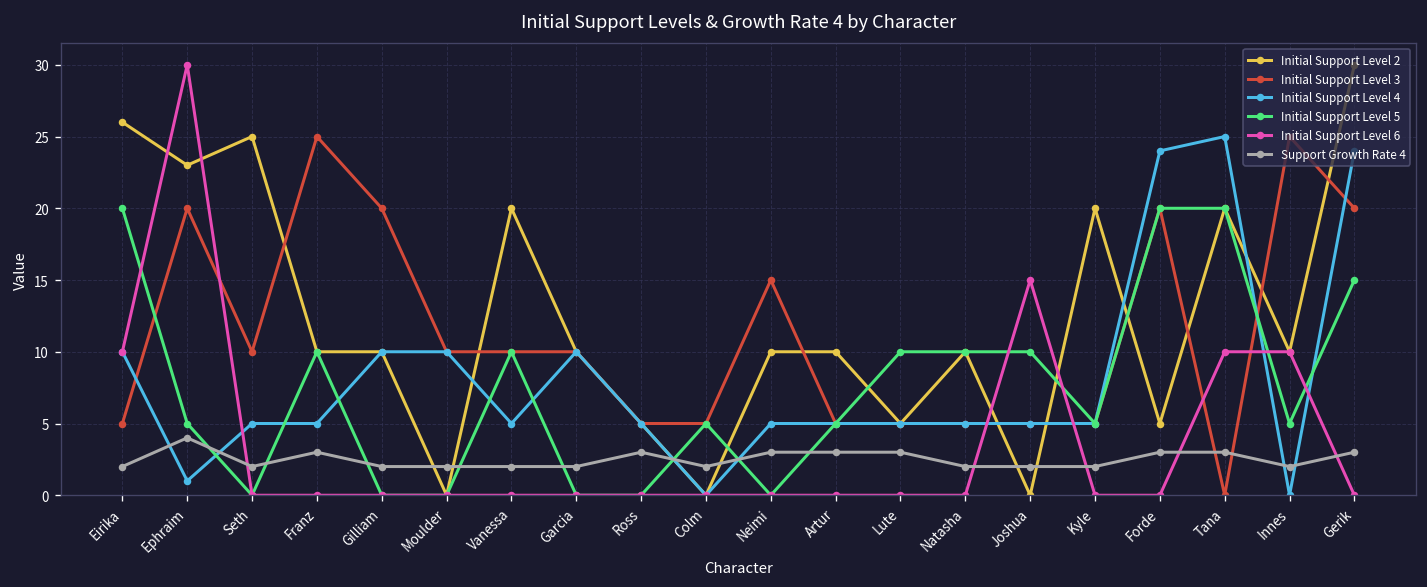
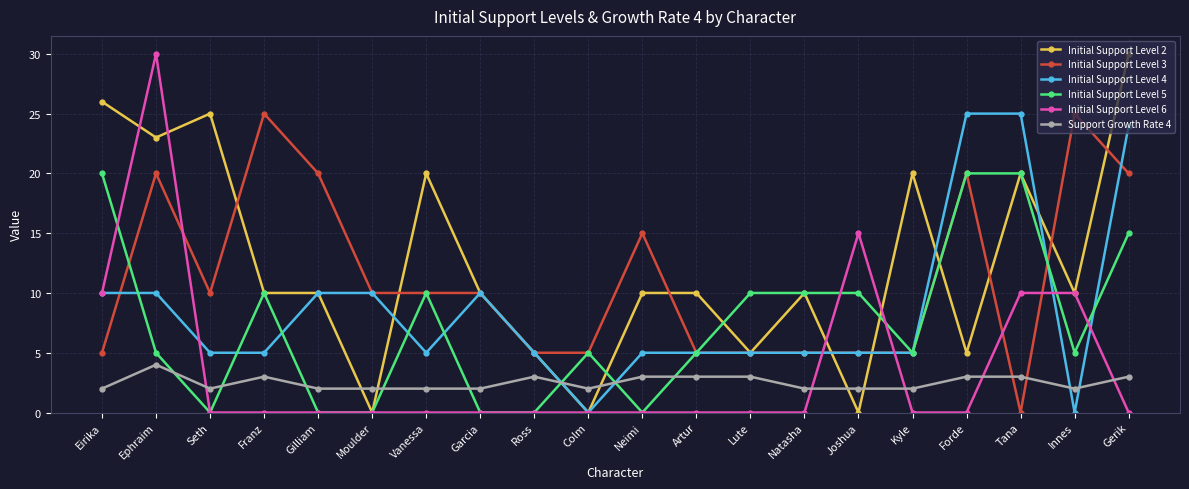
  {
    "Initial Support Level 2": {
      "Eirika": 26,
      "Ephraim": 23,
      "Seth": 25,
      "Vanessa": 20,
      "Neimi": 10,
      "Artur": 10,
      "Joshua": 0,
      "Kyle": 20,
      "Forde": 5
    },
    "Initial Support Level 3": {
      "Eirika": 5,
      "Ephraim": 20,
      "Seth": 10,
      "Franz": 25,
      "Gilliam": 20,
      "Neimi": 15,
      "Tana": 0,
      "Gerik": 20
    },
    "Initial Support Level 4": {
-     "Ephraim": 1,
+     "Ephraim": 10,
      "Seth": 5,
      "Franz": 5,
      "Vanessa": 5,
      "Neimi": 5,
-     "Forde": 24,
+     "Forde": 25,
      "Tana": 25,
      "Innes": 0
    },
    "Initial Support Level 5": {
      "Eirika": 20,
      "Ephraim": 5,
      "Lute": 10,
      "Joshua": 10,
      "Innes": 5,
      "Gerik": 15
    },
    "Initial Support Level 6": {
      "Ephraim": 30,
      "Franz": 0,
      "Vanessa": 0,
      "Artur": 0,
      "Lute": 0,
      "Natasha": 0,
      "Joshua": 15,
      "Kyle": 0,
      "Forde": 0,
      "Tana": 10,
      "Gerik": 0
    },
    "Support Growth Rate 4": {
      "Eirika": 2,
      "Ephraim": 4,
      "Seth": 2,
      "Franz": 3,
      "Gilliam": 2,
      "Moulder": 2,
      "Vanessa": 2,
      "Garcia": 2,
      "Ross": 3,
      "Colm": 2,
      "Neimi": 3,
      "Artur": 3,
      "Lute": 3,
      "Natasha": 2,
      "Joshua": 2,
      "Kyle": 2,
      "Forde": 3,
      "Tana": 3,
      "Innes": 2,
      "Gerik": 3
    }
  }
